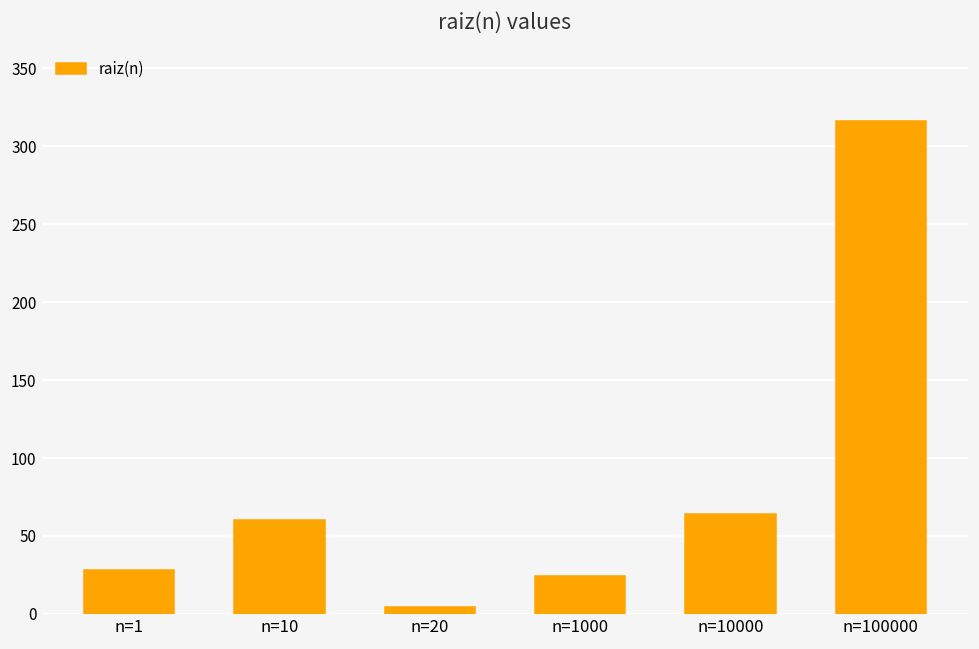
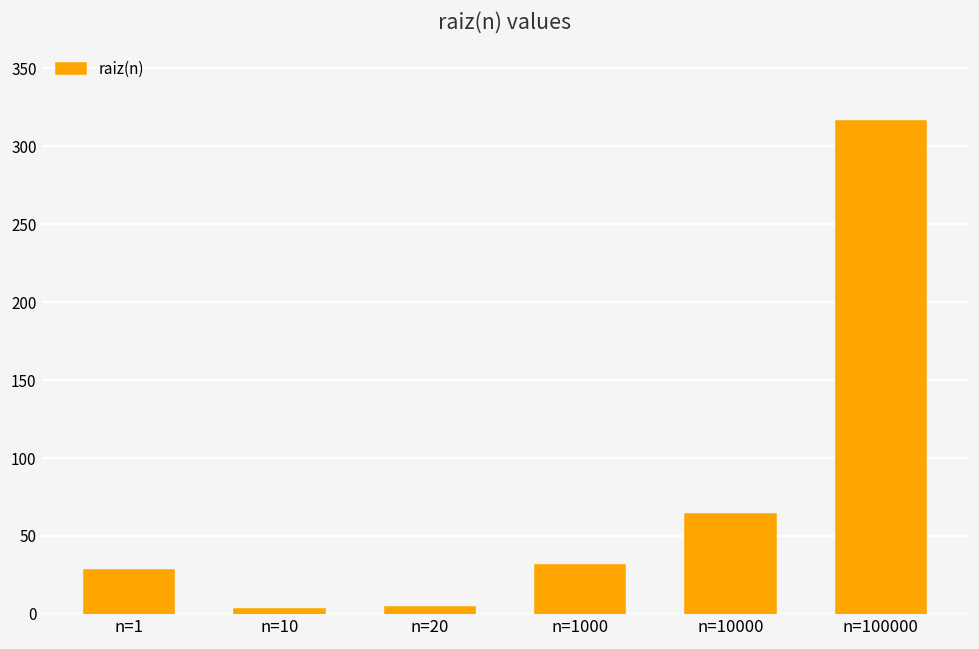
  {
    "n=1": 28,
-   "n=10": 60,
+   "n=10": 3,
    "n=20": 4,
-   "n=1000": 24,
+   "n=1000": 32,
    "n=10000": 64,
    "n=100000": 316
  }
